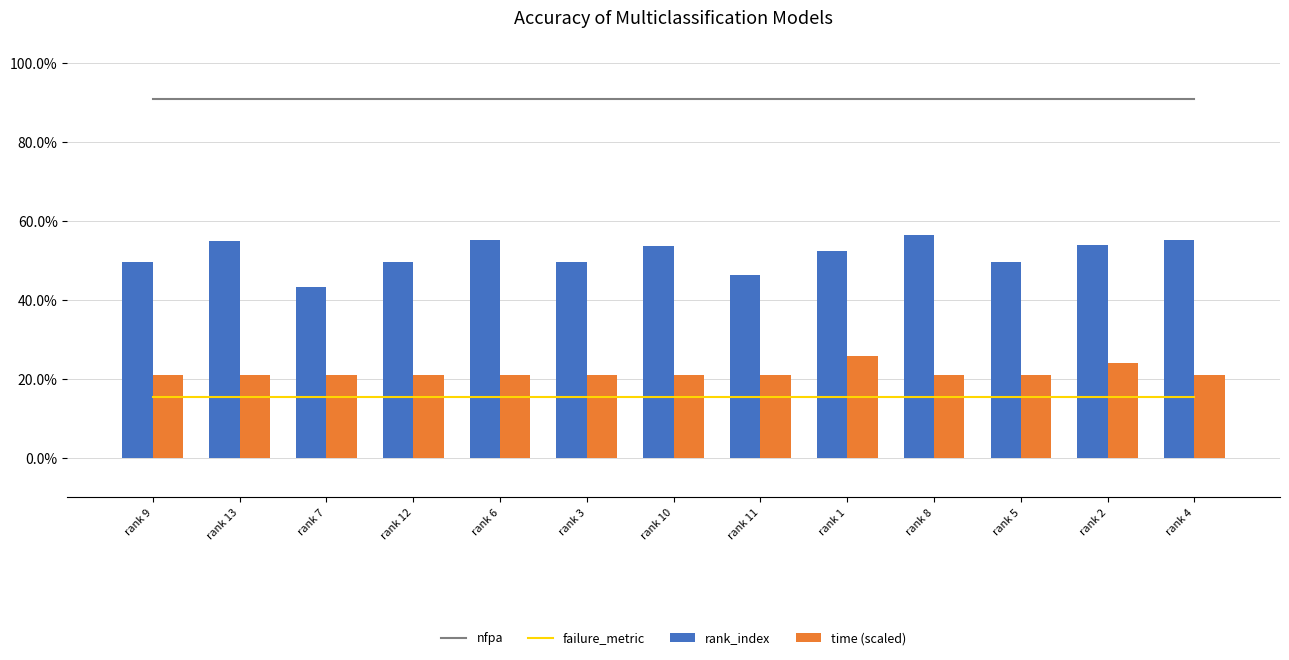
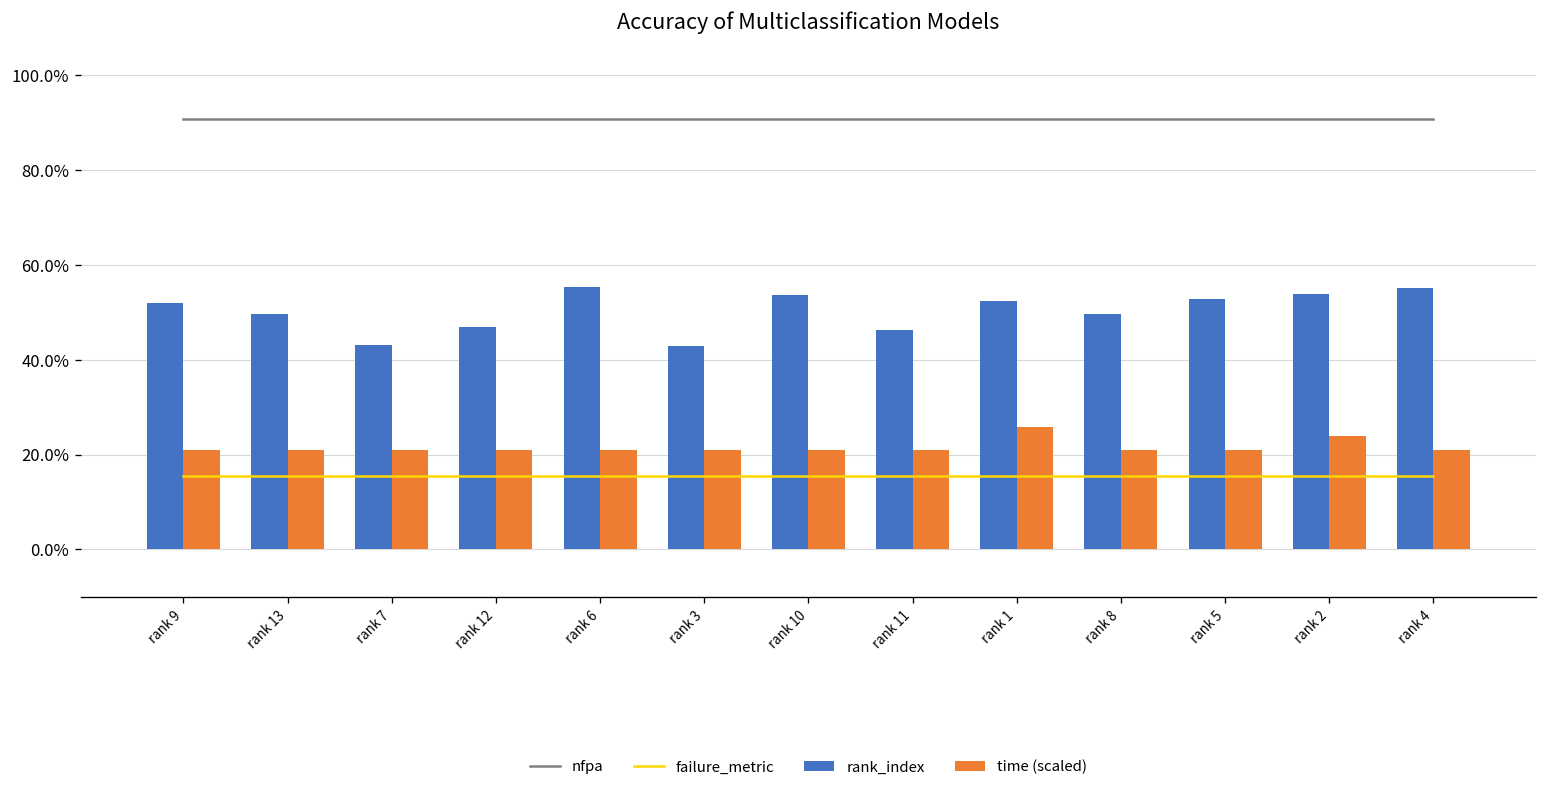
  {
    "rank_index": {
-     "rank 9": "50%",
-     "rank 13": "55%",
+     "rank 9": "52%",
+     "rank 13": "50%",
      "rank 7": "43%",
-     "rank 12": "50%",
+     "rank 12": "47%",
      "rank 6": "55%",
-     "rank 3": "50%",
+     "rank 3": "43%",
      "rank 10": "54%",
      "rank 11": "46%",
      "rank 1": "52%",
-     "rank 8": "56%",
-     "rank 5": "50%",
+     "rank 8": "50%",
+     "rank 5": "53%",
      "rank 2": "54%",
      "rank 4": "55%"
    },
    "nfpa": {
      "rank 9": "91%",
      "rank 13": "91%",
      "rank 7": "91%",
      "rank 12": "91%",
      "rank 6": "91%",
      "rank 3": "91%",
      "rank 10": "91%",
      "rank 11": "91%",
      "rank 1": "91%",
      "rank 8": "91%",
      "rank 5": "91%",
      "rank 2": "91%",
      "rank 4": "91%"
    },
    "failure_metric": {
      "rank 9": "15%",
      "rank 13": "15%",
      "rank 7": "15%",
      "rank 12": "15%",
      "rank 6": "15%",
      "rank 3": "15%",
      "rank 10": "15%",
      "rank 11": "15%",
      "rank 1": "15%",
      "rank 8": "15%",
      "rank 5": "15%",
      "rank 2": "15%",
      "rank 4": "15%"
    },
    "time (scaled)": {
      "rank 9": "21%",
      "rank 13": "21%",
      "rank 7": "21%",
      "rank 12": "21%",
      "rank 6": "21%",
      "rank 3": "21%",
      "rank 10": "21%",
      "rank 11": "21%",
      "rank 1": "26%",
      "rank 8": "21%",
      "rank 5": "21%",
      "rank 2": "24%",
      "rank 4": "21%"
    }
  }
